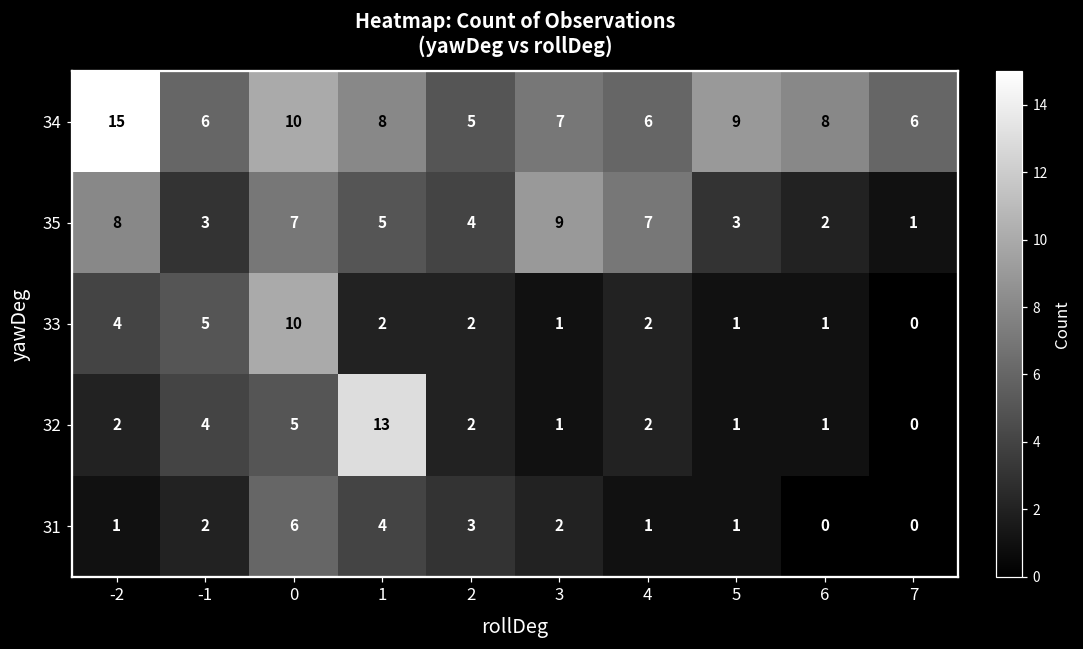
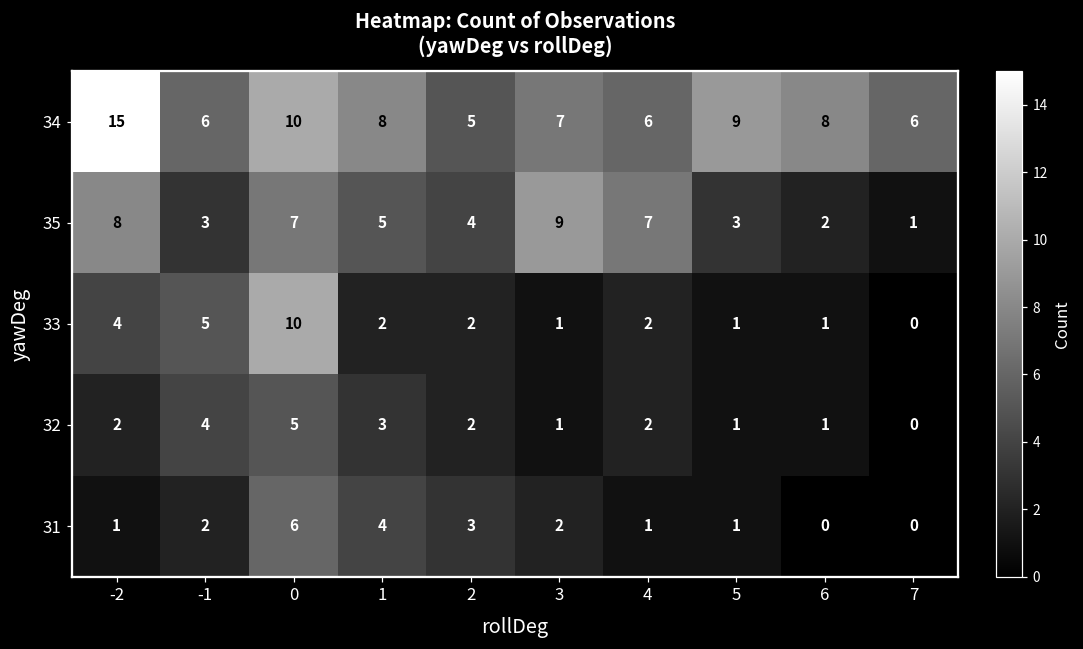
  {
    "34": {
      "-2": 15,
      "-1": 6,
      "0": 10,
      "1": 8,
      "2": 5,
      "3": 7,
      "4": 6,
      "5": 9,
      "6": 8,
      "7": 6
    },
    "35": {
      "-2": 8,
      "-1": 3,
      "0": 7,
      "1": 5,
      "2": 4,
      "3": 9,
      "4": 7,
      "5": 3,
      "6": 2,
      "7": 1
    },
    "33": {
      "-2": 4,
      "-1": 5,
      "0": 10,
      "1": 2,
      "2": 2,
      "3": 1,
      "4": 2,
      "5": 1,
      "6": 1,
      "7": 0
    },
    "32": {
      "-2": 2,
      "-1": 4,
      "0": 5,
-     "1": 13,
+     "1": 3,
      "2": 2,
      "3": 1,
      "4": 2,
      "5": 1,
      "6": 1,
      "7": 0
    },
    "31": {
      "-2": 1,
      "-1": 2,
      "0": 6,
      "1": 4,
      "2": 3,
      "3": 2,
      "4": 1,
      "5": 1,
      "6": 0,
      "7": 0
    }
  }
